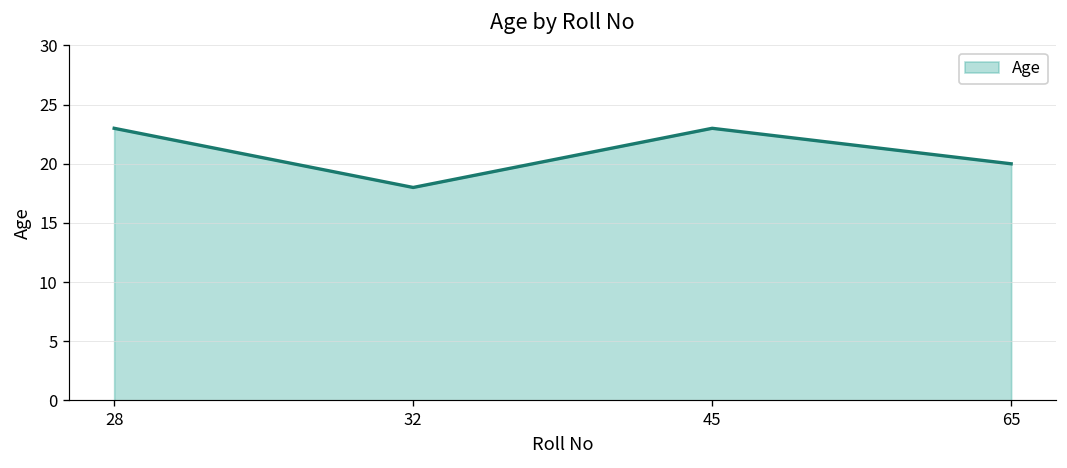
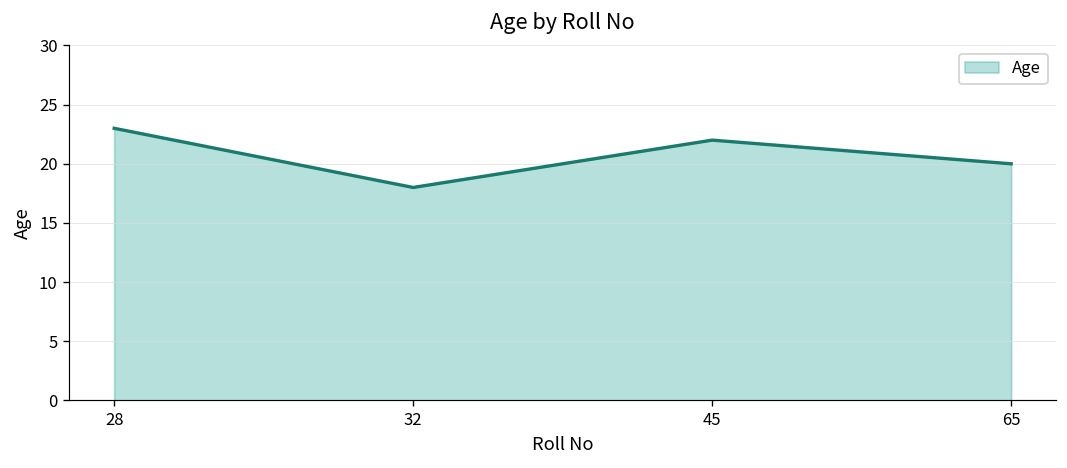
  {
    "28": 23,
    "32": 18,
-   "45": 23,
+   "45": 22,
    "65": 20
  }
